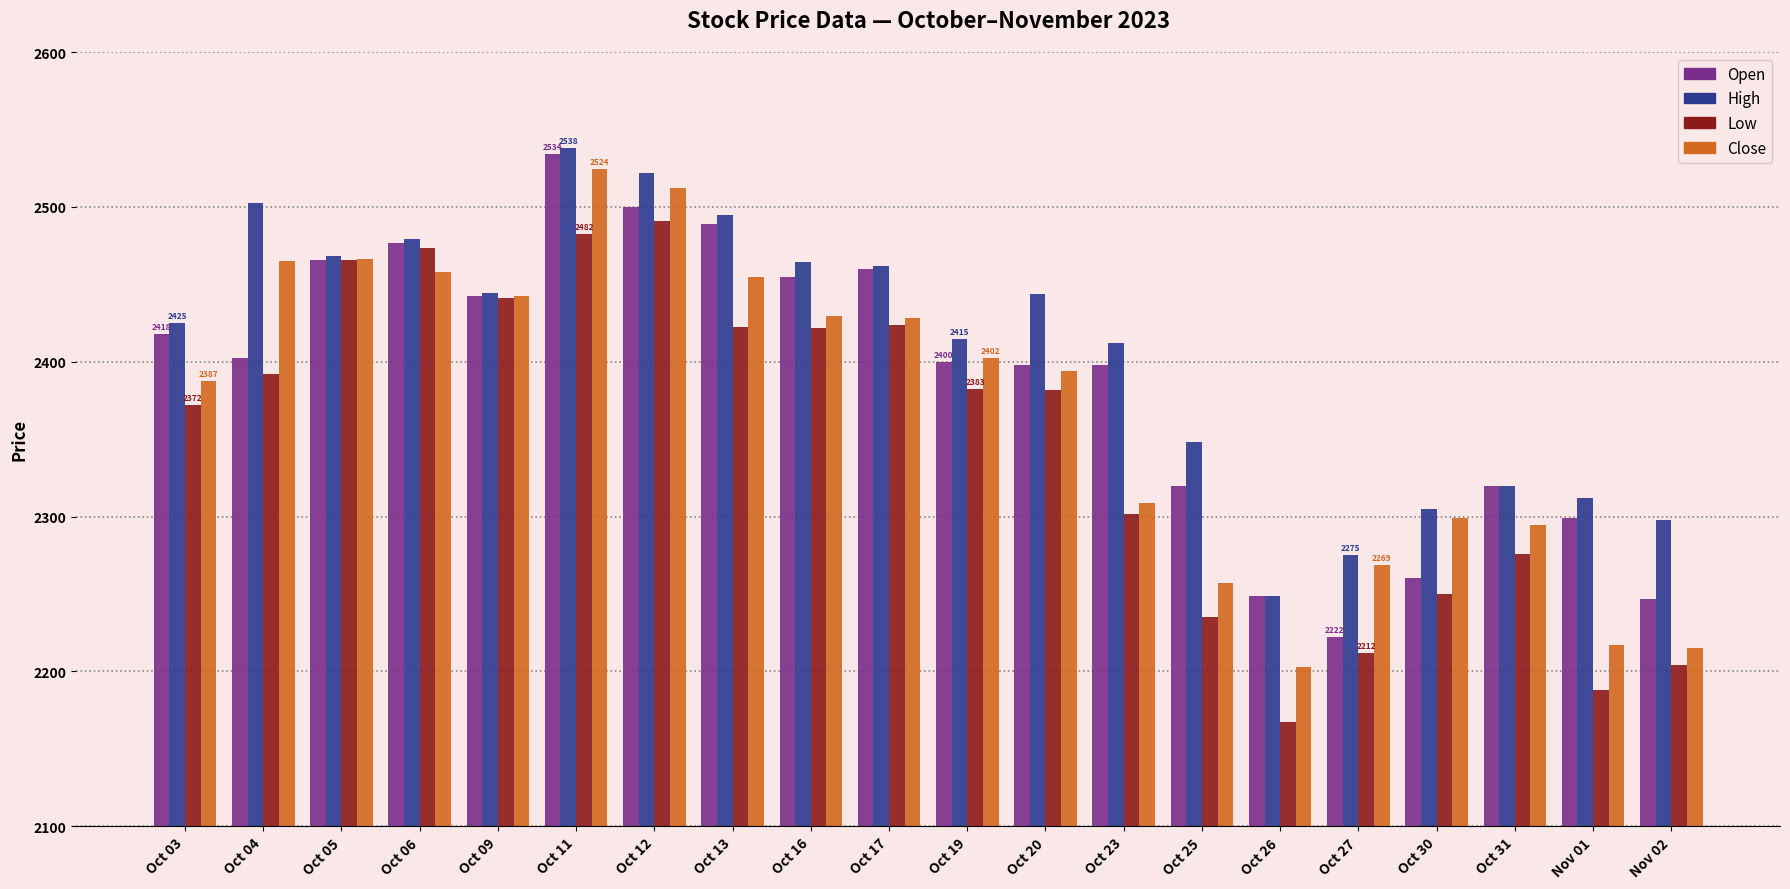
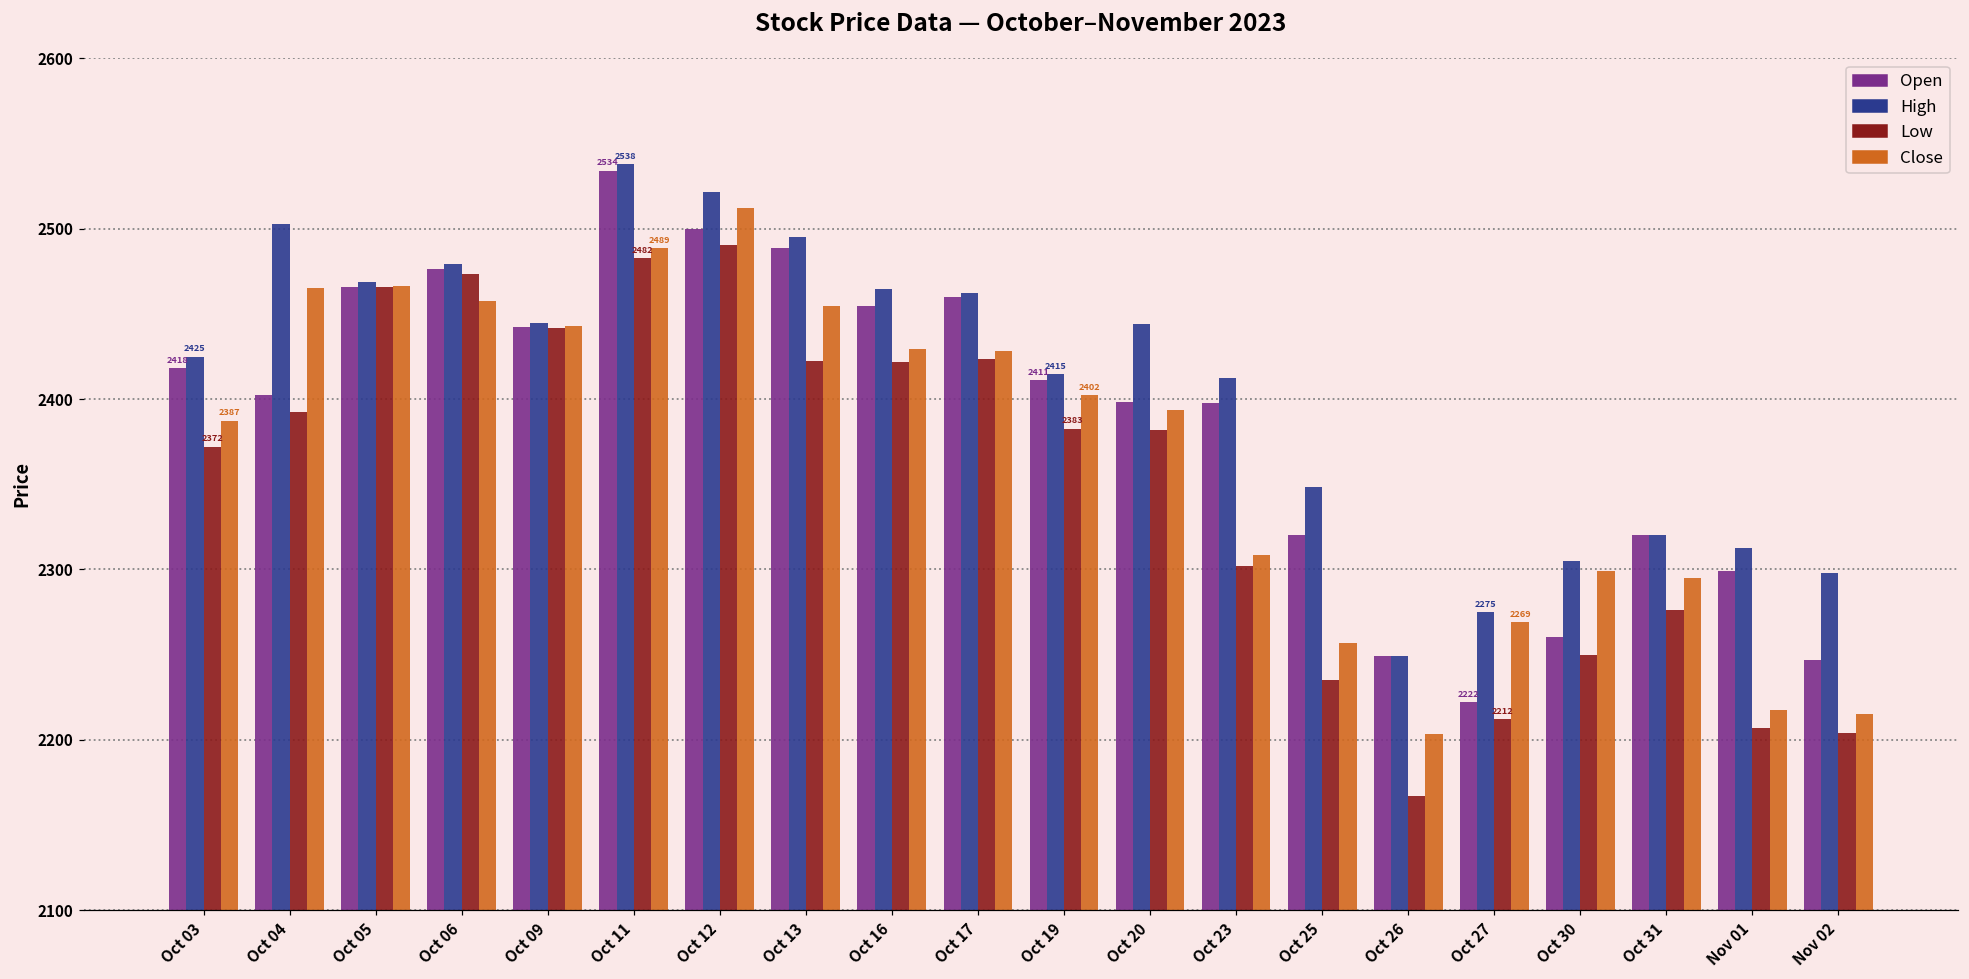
  {
    "Open": {
      "Oct 03": 2418,
      "Oct 11": 2534,
-     "Oct 19": 2400,
+     "Oct 19": 2411,
      "Oct 27": 2222
    },
    "High": {
      "Oct 03": 2425,
      "Oct 11": 2538,
      "Oct 19": 2415,
      "Oct 27": 2275
    },
    "Low": {
      "Oct 04": 2392,
      "Oct 05": 2466,
      "Oct 06": 2473,
      "Oct 09": 2441,
      "Oct 12": 2491,
      "Oct 13": 2422,
      "Oct 16": 2422,
      "Oct 17": 2424,
      "Oct 20": 2382,
      "Oct 23": 2302,
      "Oct 25": 2235,
      "Oct 26": 2167,
      "Oct 30": 2250,
      "Oct 31": 2276,
-     "Nov 01": 2188,
+     "Nov 01": 2207,
      "Nov 02": 2204
    },
    "Close": {
      "Oct 03": 2387,
-     "Oct 11": 2524,
+     "Oct 11": 2489,
      "Oct 19": 2402,
      "Oct 27": 2269
    }
  }
